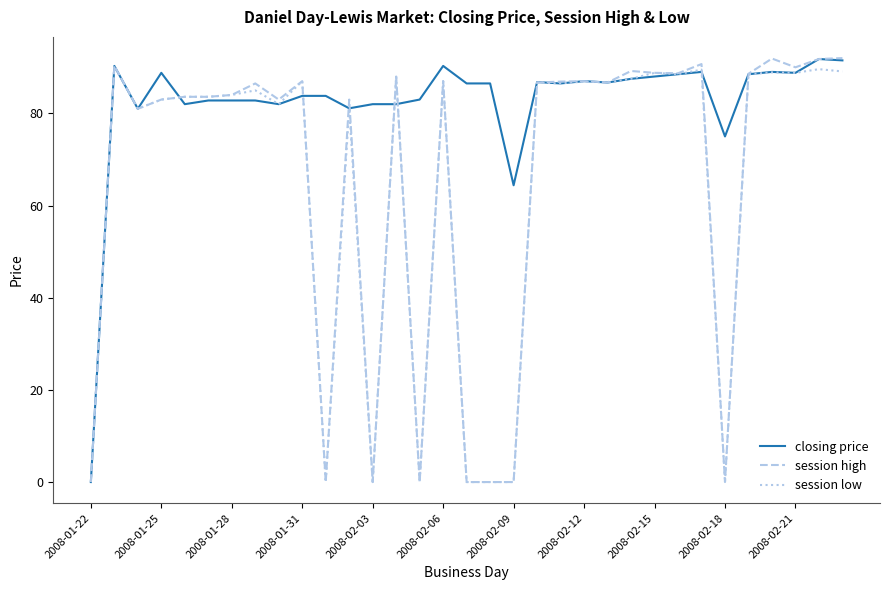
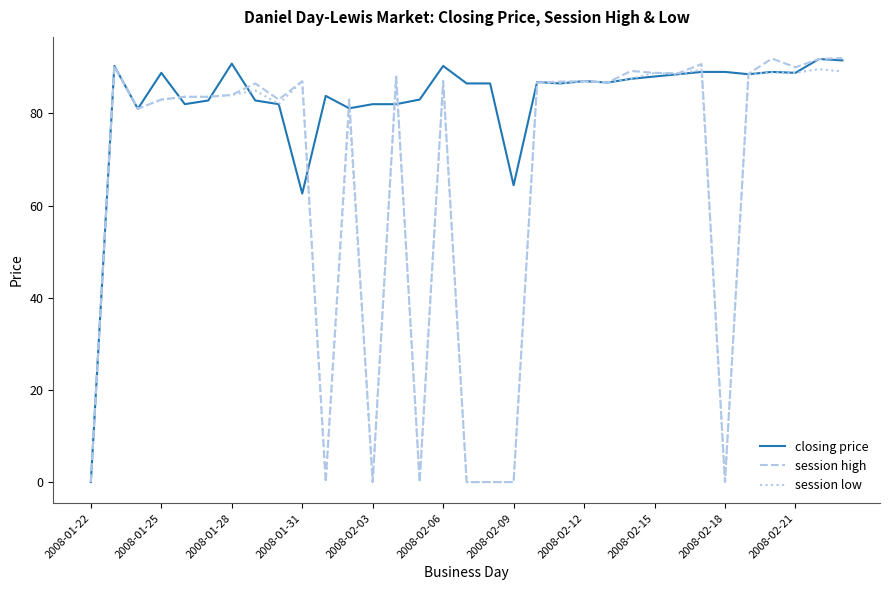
  {
    "closing price": {
      "2008-01-25": 89,
-     "2008-01-28": 83,
-     "2008-01-31": 84,
+     "2008-01-28": 91,
+     "2008-01-31": 63,
      "2008-02-03": 82,
      "2008-02-06": 90,
      "2008-02-09": 64,
      "2008-02-15": 88,
-     "2008-02-18": 75
+     "2008-02-18": 89
    }
  }
